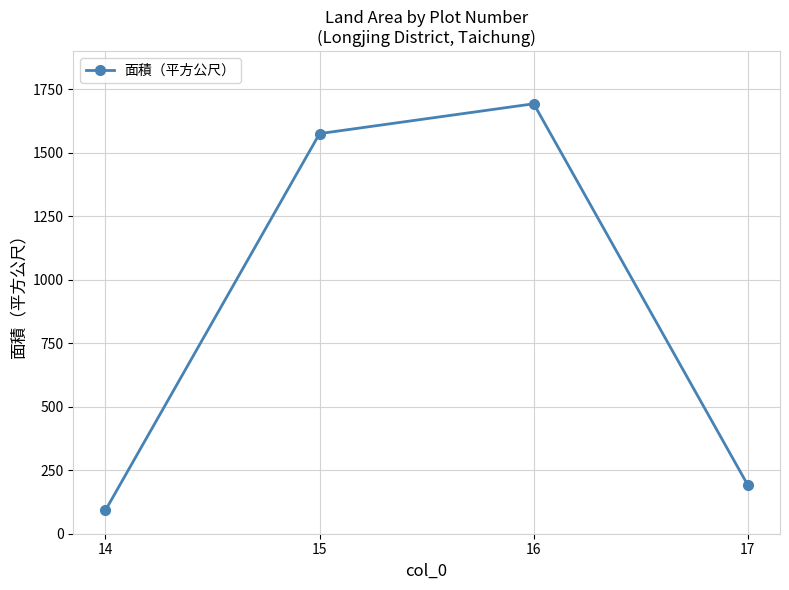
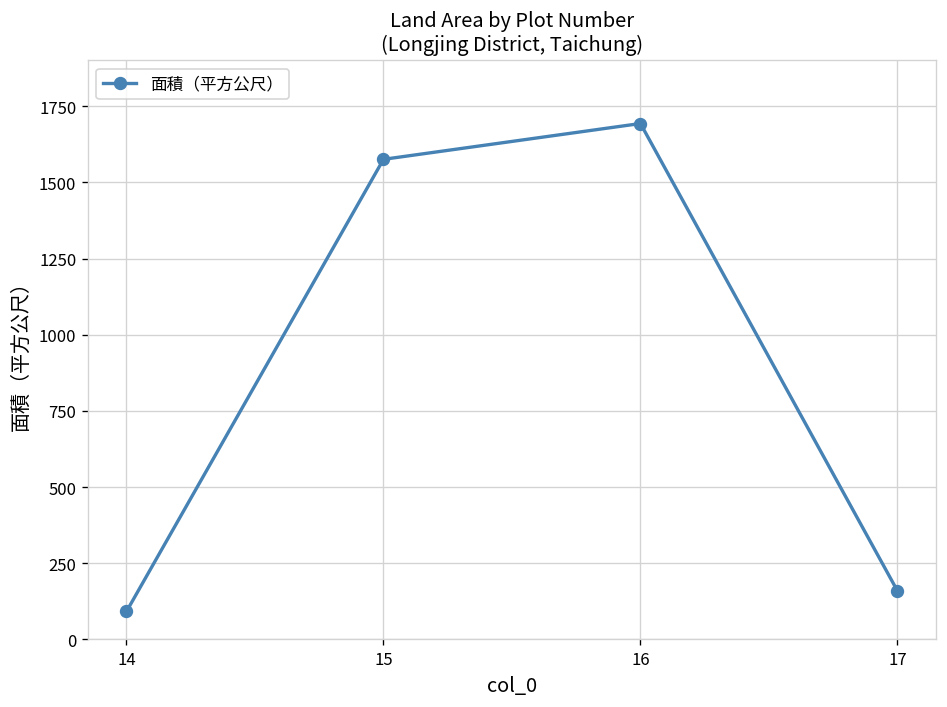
  {
    "14": 90,
    "15": 1580,
    "16": 1690,
-   "17": 190
+   "17": 160
  }
